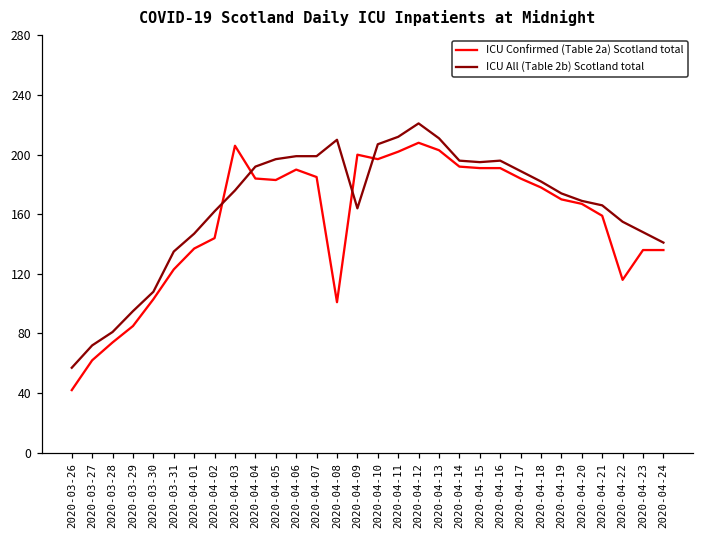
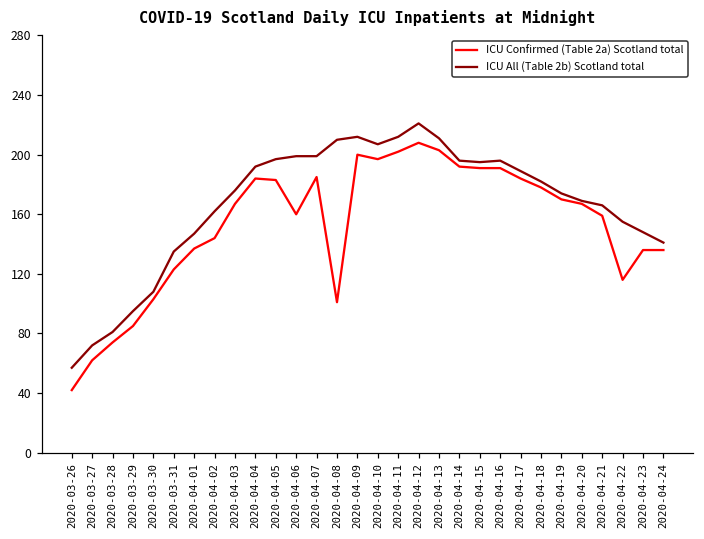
  {
    "ICU Confirmed (Table 2a) Scotland total": {
      "2020-03-26": 42,
      "2020-03-27": 62,
      "2020-03-28": 74,
      "2020-03-29": 85,
      "2020-03-30": 103,
      "2020-03-31": 123,
      "2020-04-01": 137,
      "2020-04-02": 144,
-     "2020-04-03": 206,
+     "2020-04-03": 167,
      "2020-04-04": 184,
      "2020-04-05": 183,
-     "2020-04-06": 190,
+     "2020-04-06": 160,
      "2020-04-07": 185,
      "2020-04-08": 101,
      "2020-04-09": 200,
      "2020-04-10": 197,
      "2020-04-11": 202,
      "2020-04-12": 208,
      "2020-04-13": 203,
      "2020-04-14": 192,
      "2020-04-15": 191,
      "2020-04-16": 191,
      "2020-04-17": 184,
      "2020-04-18": 178,
      "2020-04-19": 170,
      "2020-04-20": 167,
      "2020-04-21": 159,
      "2020-04-22": 116,
      "2020-04-23": 136,
      "2020-04-24": 136
    },
    "ICU All (Table 2b) Scotland total": {
      "2020-03-26": 57,
      "2020-03-27": 72,
      "2020-03-28": 81,
      "2020-03-29": 95,
      "2020-03-30": 108,
      "2020-03-31": 135,
      "2020-04-01": 147,
      "2020-04-02": 162,
      "2020-04-03": 176,
      "2020-04-04": 192,
      "2020-04-05": 197,
      "2020-04-06": 199,
      "2020-04-07": 199,
      "2020-04-08": 210,
-     "2020-04-09": 164,
+     "2020-04-09": 212,
      "2020-04-10": 207,
      "2020-04-11": 212,
      "2020-04-12": 221,
      "2020-04-13": 211,
      "2020-04-14": 196,
      "2020-04-15": 195,
      "2020-04-16": 196,
      "2020-04-17": 189,
      "2020-04-18": 182,
      "2020-04-19": 174,
      "2020-04-20": 169,
      "2020-04-21": 166,
      "2020-04-22": 155,
      "2020-04-23": 148,
      "2020-04-24": 141
    }
  }
